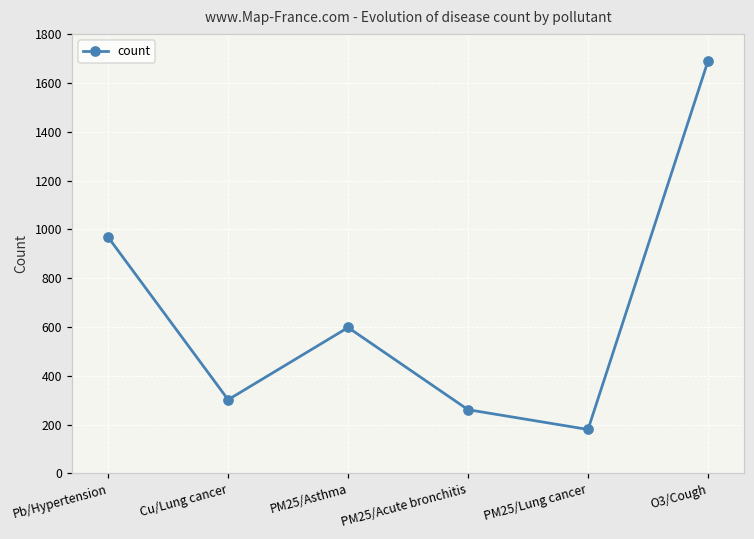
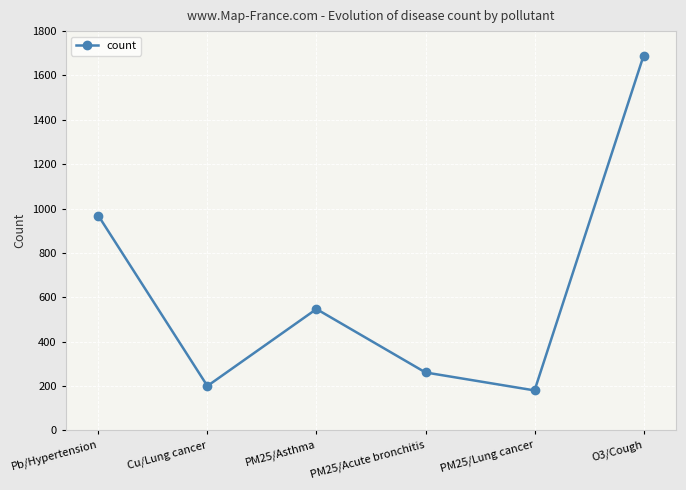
  {
    "Pb/Hypertension": 970,
-   "Cu/Lung cancer": 300,
-   "PM25/Asthma": 600,
+   "Cu/Lung cancer": 200,
+   "PM25/Asthma": 550,
    "PM25/Acute bronchitis": 260,
    "PM25/Lung cancer": 180,
    "O3/Cough": 1690
  }
